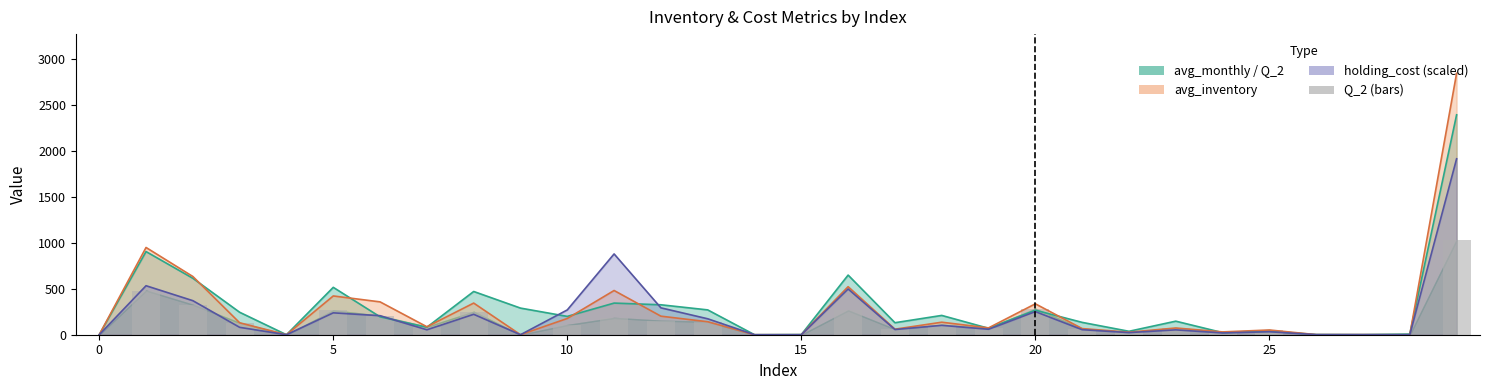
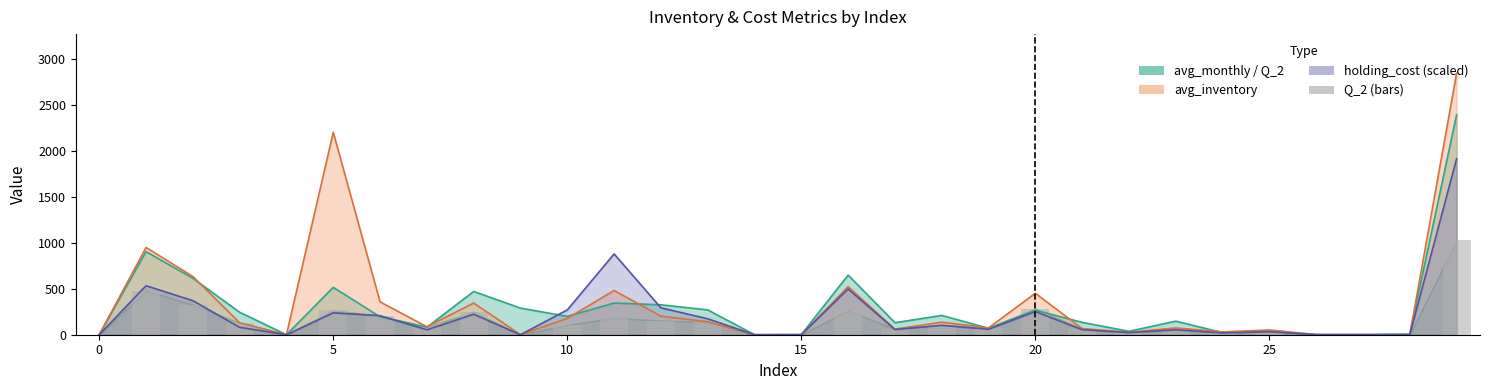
  {
    "avg_inventory": {
-     "5": 400,
-     "20": 300
+     "5": 2200,
+     "20": 500
    }
  }
